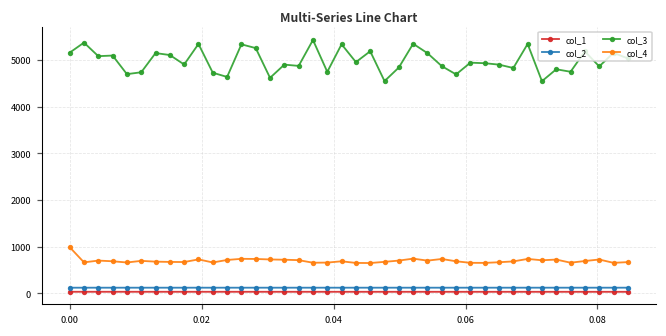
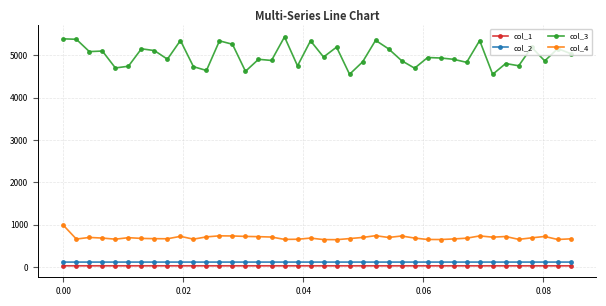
  {
    "col_1": {
      "0.00": 0
    },
    "col_2": {
      "0.00": 100
    },
    "col_3": {
-     "0.00": 5200
+     "0.00": 5400
    },
    "col_4": {
      "0.00": 1000
    }
  }
